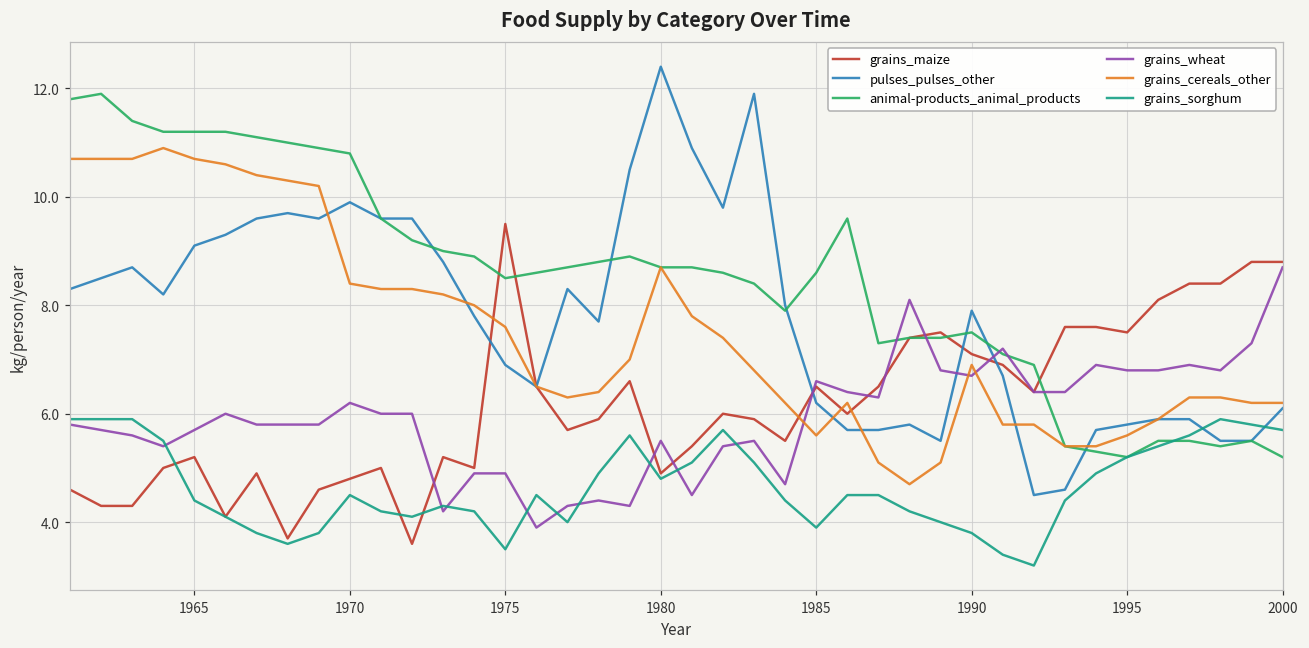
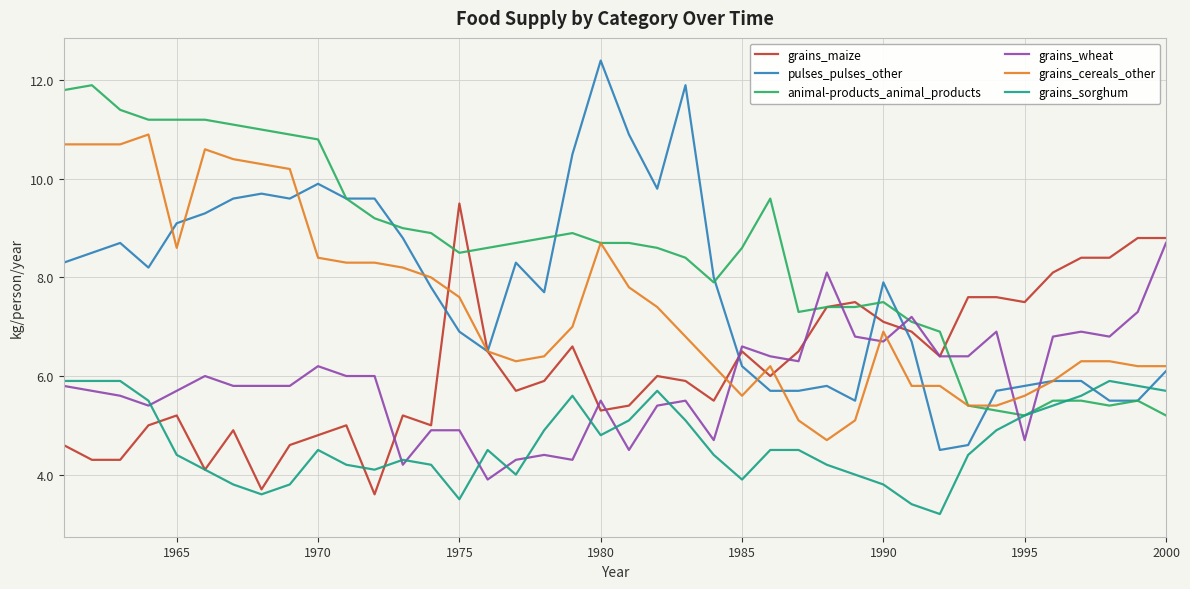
  {
    "grains_maize": {
      "1965": 5.2,
      "1970": 4.8,
      "1975": 9.5,
-     "1980": 4.9,
+     "1980": 5.3,
      "1985": 6.5,
      "1990": 7.1,
      "1995": 7.5,
      "2000": 8.8
    },
    "pulses_pulses_other": {
      "1965": 9.1,
      "1970": 9.9,
      "1975": 6.9,
      "1980": 12.4,
      "1985": 6.2,
      "1990": 7.9,
      "1995": 5.8,
      "2000": 6.1
    },
    "grains_wheat": {
      "1965": 5.7,
      "1970": 6.2,
      "1975": 4.9,
      "1980": 5.5,
      "1985": 6.6,
      "1990": 6.7,
-     "1995": 6.8,
+     "1995": 4.7,
      "2000": 8.7
    },
    "grains_cereals_other": {
-     "1965": 10.7,
+     "1965": 8.6,
      "1970": 8.4,
      "1975": 7.6,
      "1985": 5.6,
      "1990": 6.9,
      "1995": 5.6,
      "2000": 6.2
    }
  }
